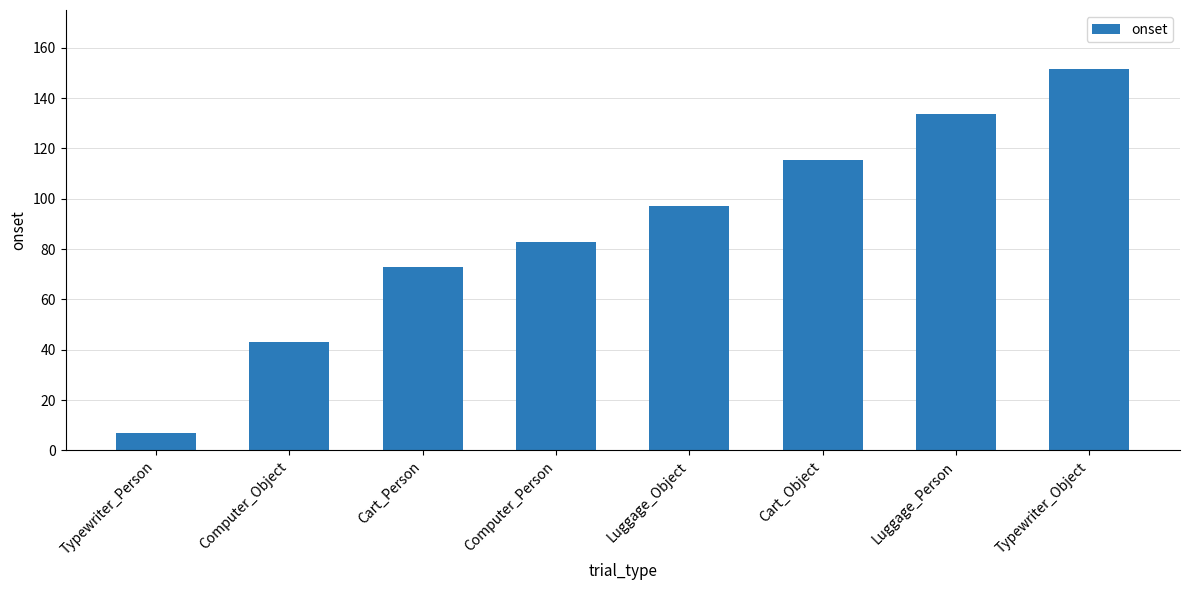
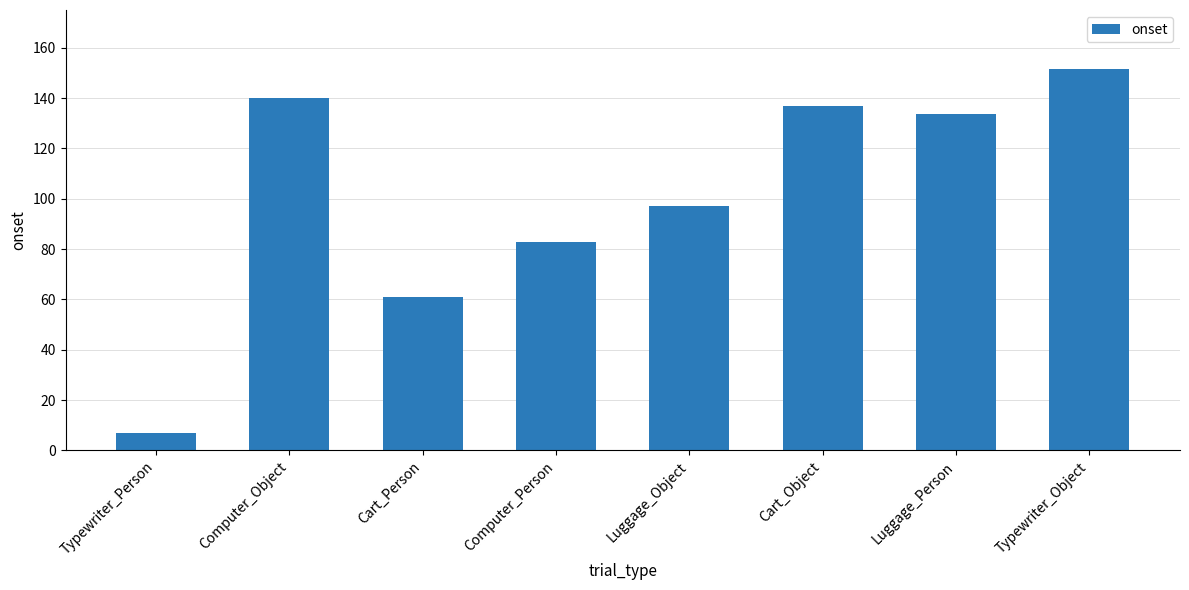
  {
    "Typewriter_Person": 7,
-   "Computer_Object": 43,
-   "Cart_Person": 73,
+   "Computer_Object": 140,
+   "Cart_Person": 61,
    "Computer_Person": 83,
    "Luggage_Object": 97,
-   "Cart_Object": 115,
+   "Cart_Object": 137,
    "Luggage_Person": 133,
    "Typewriter_Object": 152
  }
